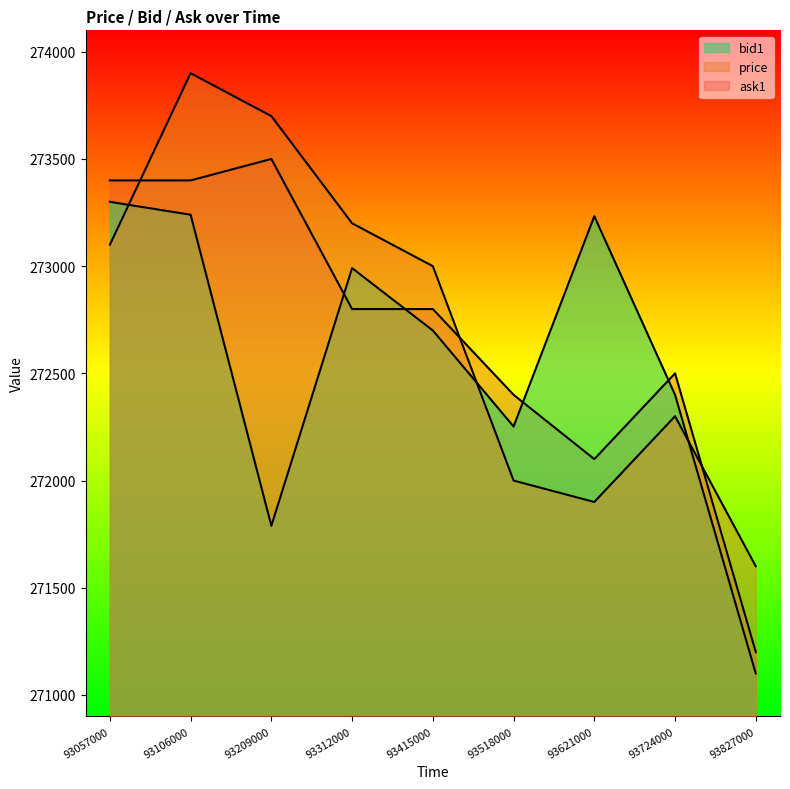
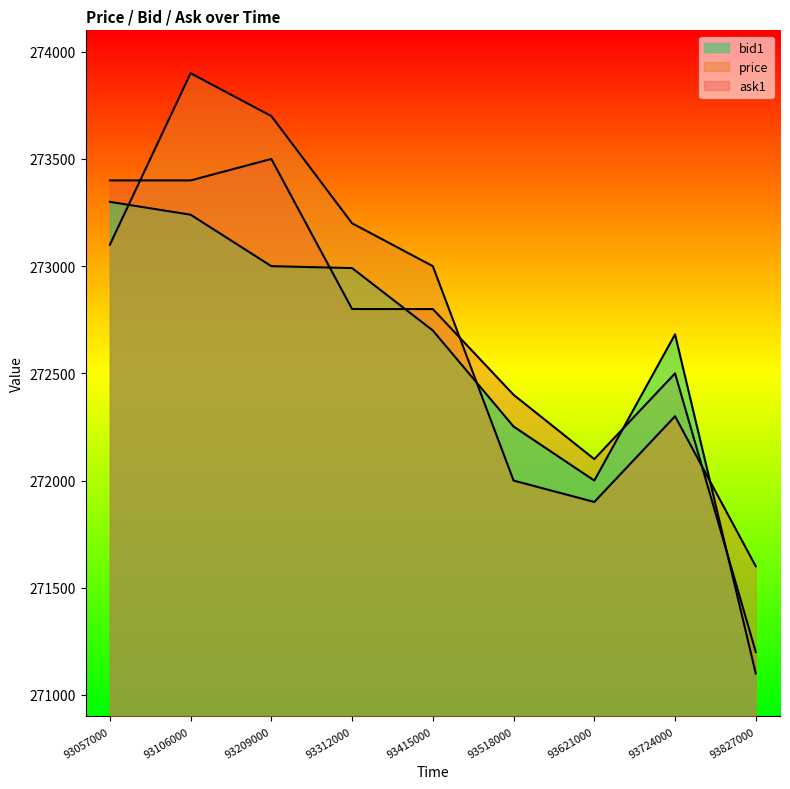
  {
    "bid1": {
      "93057000": 273300,
      "93106000": 273240,
-     "93209000": 271790,
+     "93209000": 273000,
      "93312000": 272990,
      "93415000": 272700,
      "93518000": 272250,
-     "93621000": 273230,
-     "93724000": 272400,
+     "93621000": 272000,
+     "93724000": 272680,
      "93827000": 271100
    }
  }
